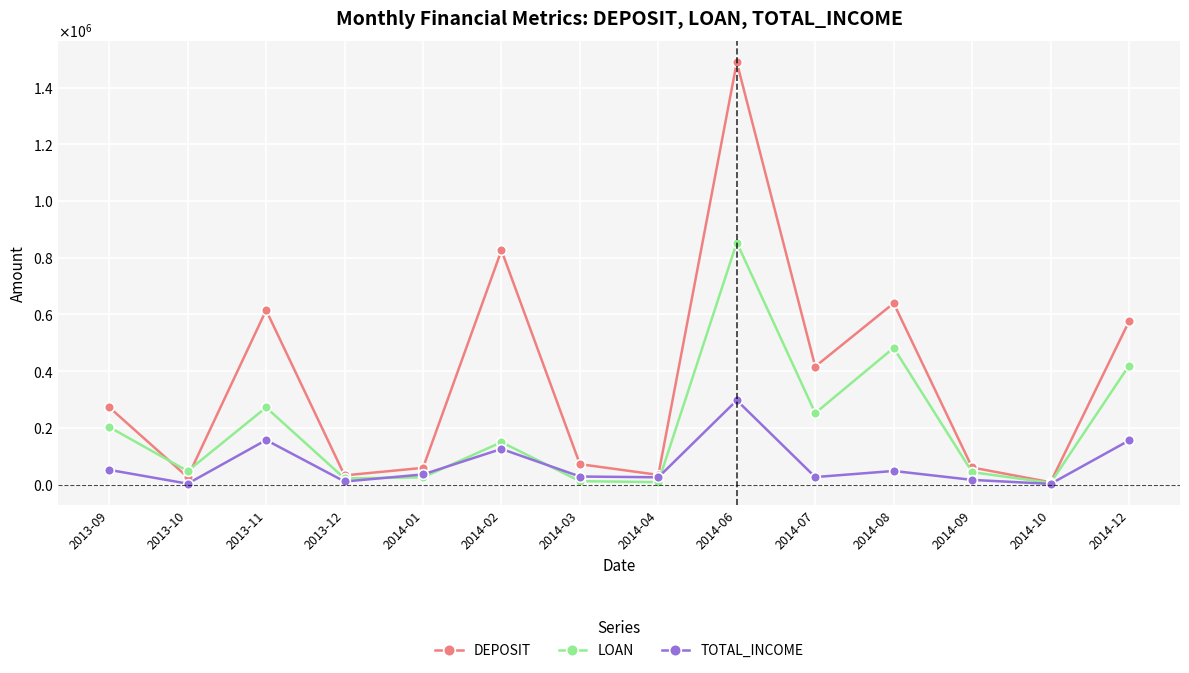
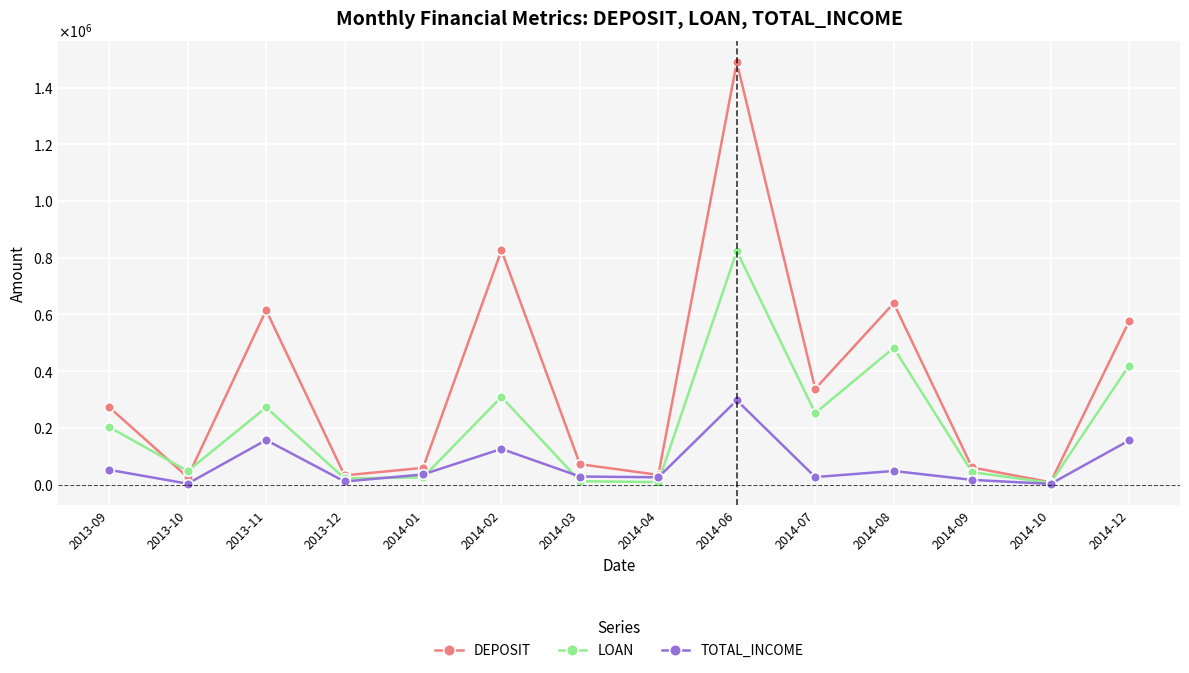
  {
    "DEPOSIT": {
      "2013-09": 270000,
      "2013-10": 30000,
      "2013-11": 610000,
      "2013-12": 30000,
      "2014-01": 60000,
      "2014-02": 830000,
      "2014-03": 70000,
      "2014-06": 1490000,
-     "2014-07": 420000,
+     "2014-07": 340000,
      "2014-08": 640000,
      "2014-09": 60000,
      "2014-12": 580000
    },
    "LOAN": {
      "2013-09": 200000,
      "2013-10": 50000,
      "2013-11": 270000,
      "2013-12": 20000,
      "2014-01": 30000,
-     "2014-02": 150000,
+     "2014-02": 310000,
      "2014-03": 10000,
      "2014-04": 10000,
-     "2014-06": 850000,
+     "2014-06": 820000,
      "2014-07": 250000,
      "2014-08": 480000,
      "2014-09": 40000,
      "2014-12": 420000
    },
    "TOTAL_INCOME": {
      "2013-09": 50000,
      "2013-10": 0,
      "2013-11": 160000,
      "2013-12": 10000,
      "2014-01": 40000,
      "2014-02": 130000,
      "2014-03": 30000,
      "2014-06": 300000,
      "2014-07": 30000,
      "2014-08": 50000,
      "2014-09": 20000,
      "2014-12": 160000
    }
  }
